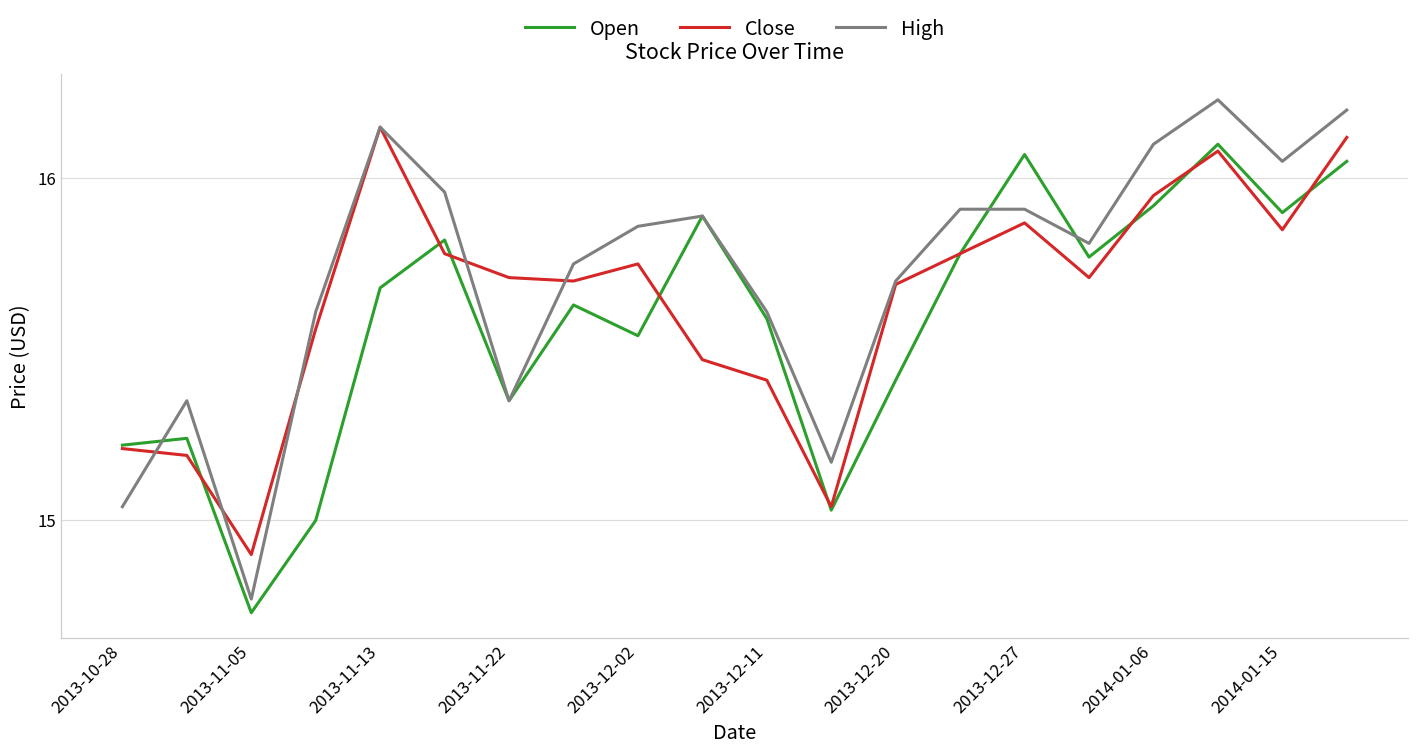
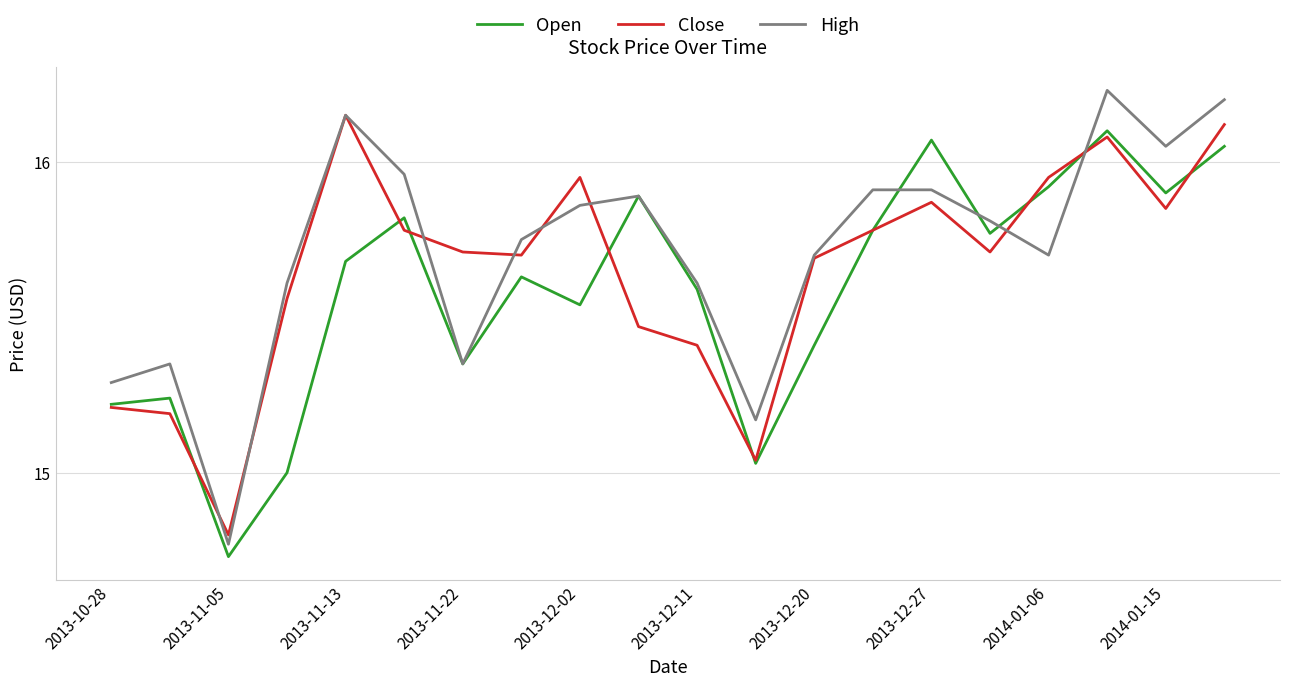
  {
    "Open": {
      "2013-10-28": 15.22,
      "2013-11-05": 14.73,
      "2013-11-13": 15.68,
      "2013-12-02": 15.54,
      "2013-12-11": 15.59,
      "2013-12-20": 15.41,
      "2013-12-27": 16.07,
      "2014-01-06": 15.92,
      "2014-01-15": 15.90
    },
    "Close": {
      "2013-10-28": 15.21,
-     "2013-11-05": 14.9,
+     "2013-11-05": 14.8,
      "2013-11-22": 15.71,
-     "2013-12-02": 15.75,
+     "2013-12-02": 15.95,
      "2013-12-11": 15.41,
      "2013-12-20": 15.69,
      "2013-12-27": 15.87,
      "2014-01-06": 15.95,
      "2014-01-15": 15.85
    },
    "High": {
-     "2013-10-28": 15.04,
+     "2013-10-28": 15.29,
      "2013-11-05": 14.77,
      "2013-12-02": 15.86,
      "2013-12-11": 15.61,
      "2013-12-20": 15.70,
      "2013-12-27": 15.91,
-     "2014-01-06": 16.1,
+     "2014-01-06": 15.7,
      "2014-01-15": 16.05
    }
  }
